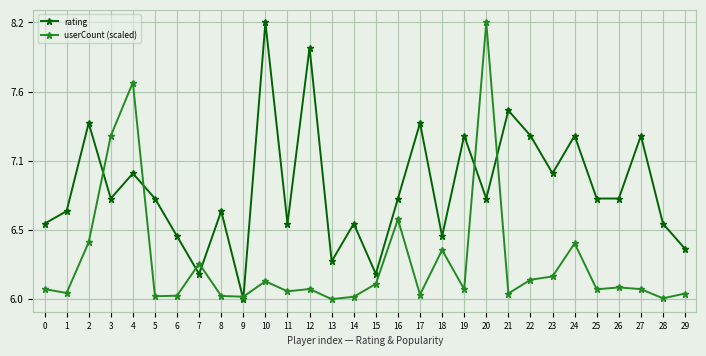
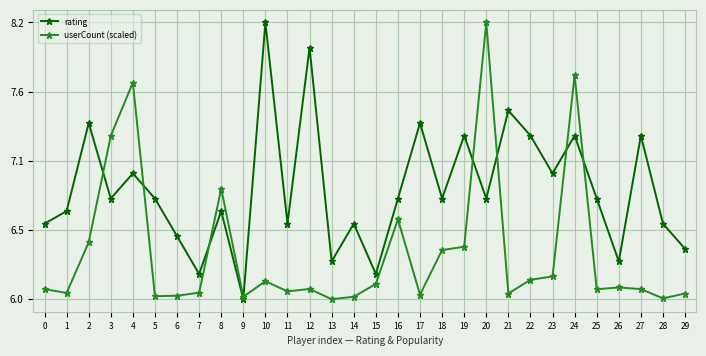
  {
    "rating": {
      "0": 6.6,
      "1": 6.7,
      "2": 7.4,
      "3": 6.8,
      "4": 7.0,
      "5": 6.8,
      "6": 6.5,
      "7": 6.2,
      "8": 6.7,
      "10": 8.2,
      "11": 6.6,
      "12": 8.0,
      "13": 6.3,
      "14": 6.6,
      "15": 6.2,
      "16": 6.8,
      "17": 7.4,
-     "18": 6.5,
+     "18": 6.8,
      "19": 7.3,
      "20": 6.8,
      "21": 7.5,
      "22": 7.3,
      "23": 7.0,
      "24": 7.3,
      "25": 6.8,
-     "26": 6.8,
+     "26": 6.3,
      "27": 7.3,
      "28": 6.6,
      "29": 6.4
    },
    "userCount (scaled)": {
      "0": 6.08,
      "1": 6.05,
      "2": 6.45,
      "3": 7.30,
      "4": 7.72,
      "5": 6.02,
      "6": 6.03,
-     "7": 6.28,
-     "8": 6.03,
+     "7": 6.05,
+     "8": 6.88,
      "10": 6.14,
      "11": 6.06,
      "12": 6.08,
      "13": 6.00,
      "14": 6.02,
      "15": 6.12,
      "16": 6.63,
      "17": 6.04,
      "18": 6.39,
-     "19": 6.08,
+     "19": 6.42,
      "20": 8.20,
      "21": 6.04,
      "22": 6.15,
      "23": 6.18,
-     "24": 6.44,
+     "24": 7.78,
      "25": 6.08,
      "26": 6.09,
      "27": 6.08,
      "28": 6.01,
      "29": 6.04
    }
  }
